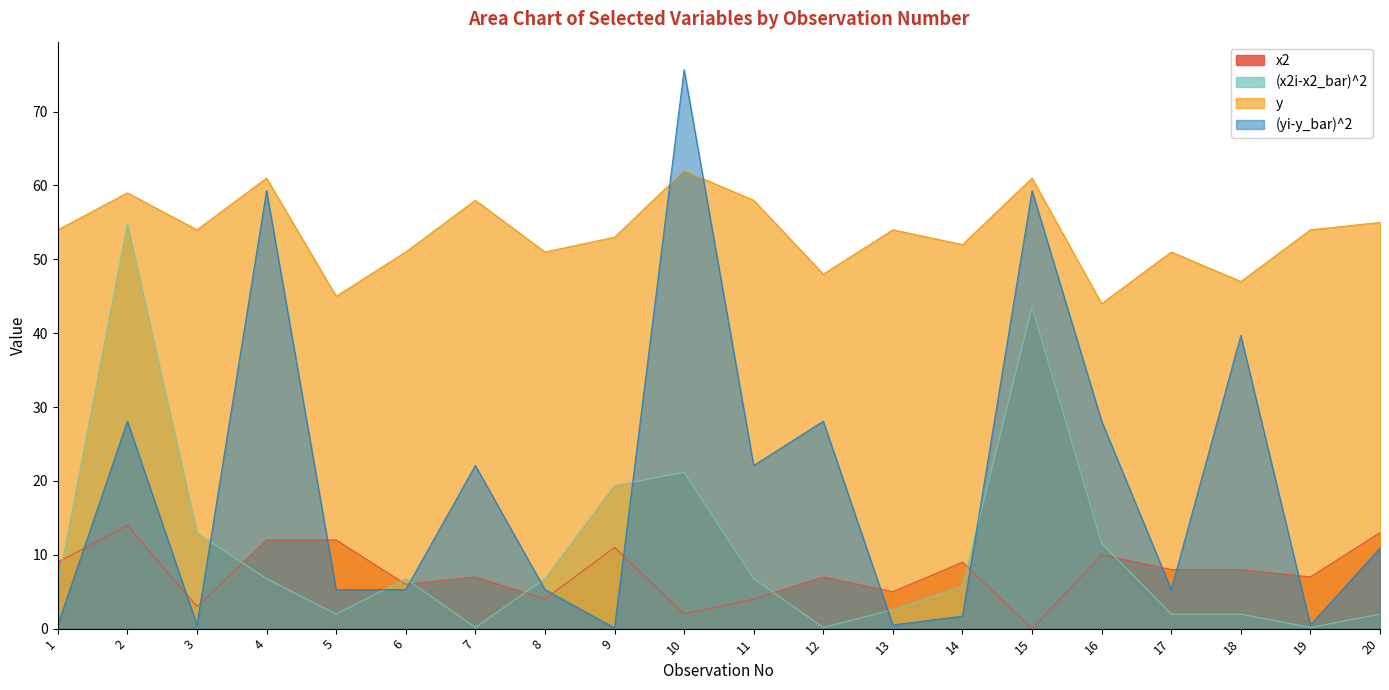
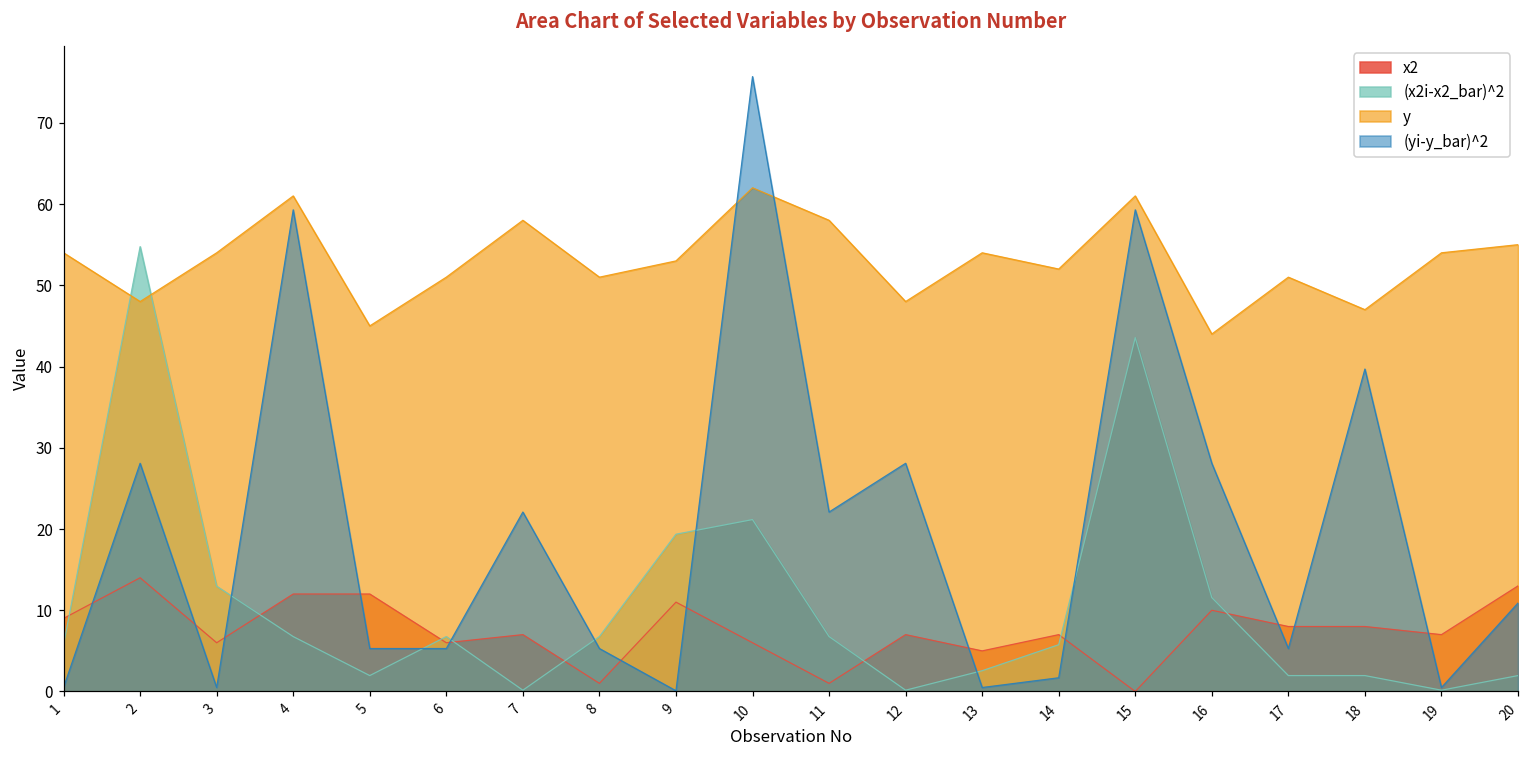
  {
    "x2": {
      "1": 9,
      "2": 14,
-     "3": 3,
+     "3": 6,
      "4": 12,
      "5": 12,
      "6": 6,
      "7": 7,
-     "8": 4,
+     "8": 1,
      "9": 11,
-     "10": 2,
-     "11": 4,
+     "10": 6,
+     "11": 1,
      "12": 7,
      "13": 5,
-     "14": 9,
+     "14": 7,
      "15": 0,
      "16": 10,
      "17": 8,
      "18": 8,
      "19": 7,
      "20": 13
    },
    "y": {
      "1": 54,
-     "2": 59,
+     "2": 48,
      "3": 54,
      "4": 61,
      "5": 45,
      "6": 51,
      "7": 58,
      "8": 51,
      "9": 53,
      "10": 62,
      "11": 58,
      "12": 48,
      "13": 54,
      "14": 52,
      "15": 61,
      "16": 44,
      "17": 51,
      "18": 47,
      "19": 54,
      "20": 55
    }
  }
